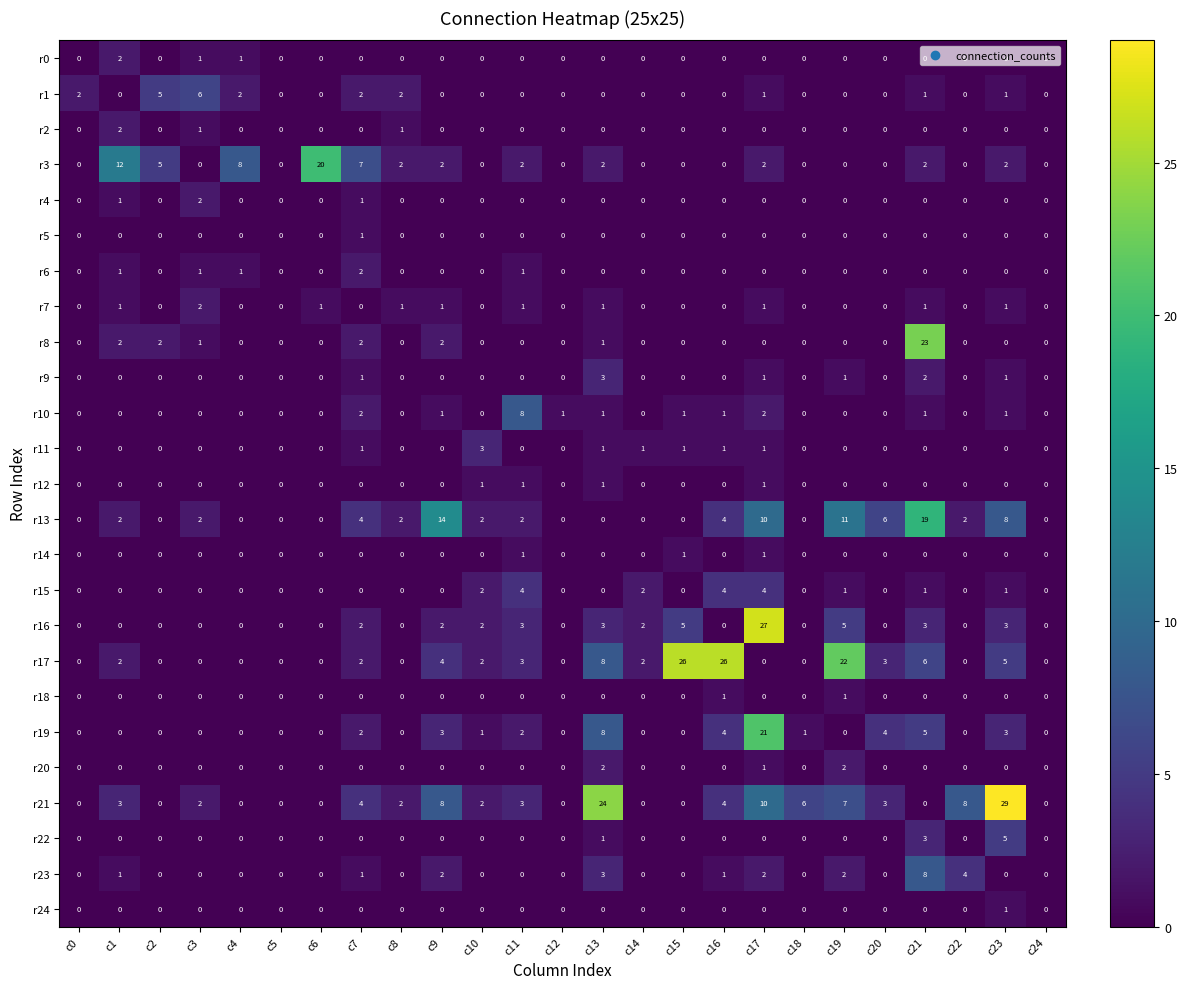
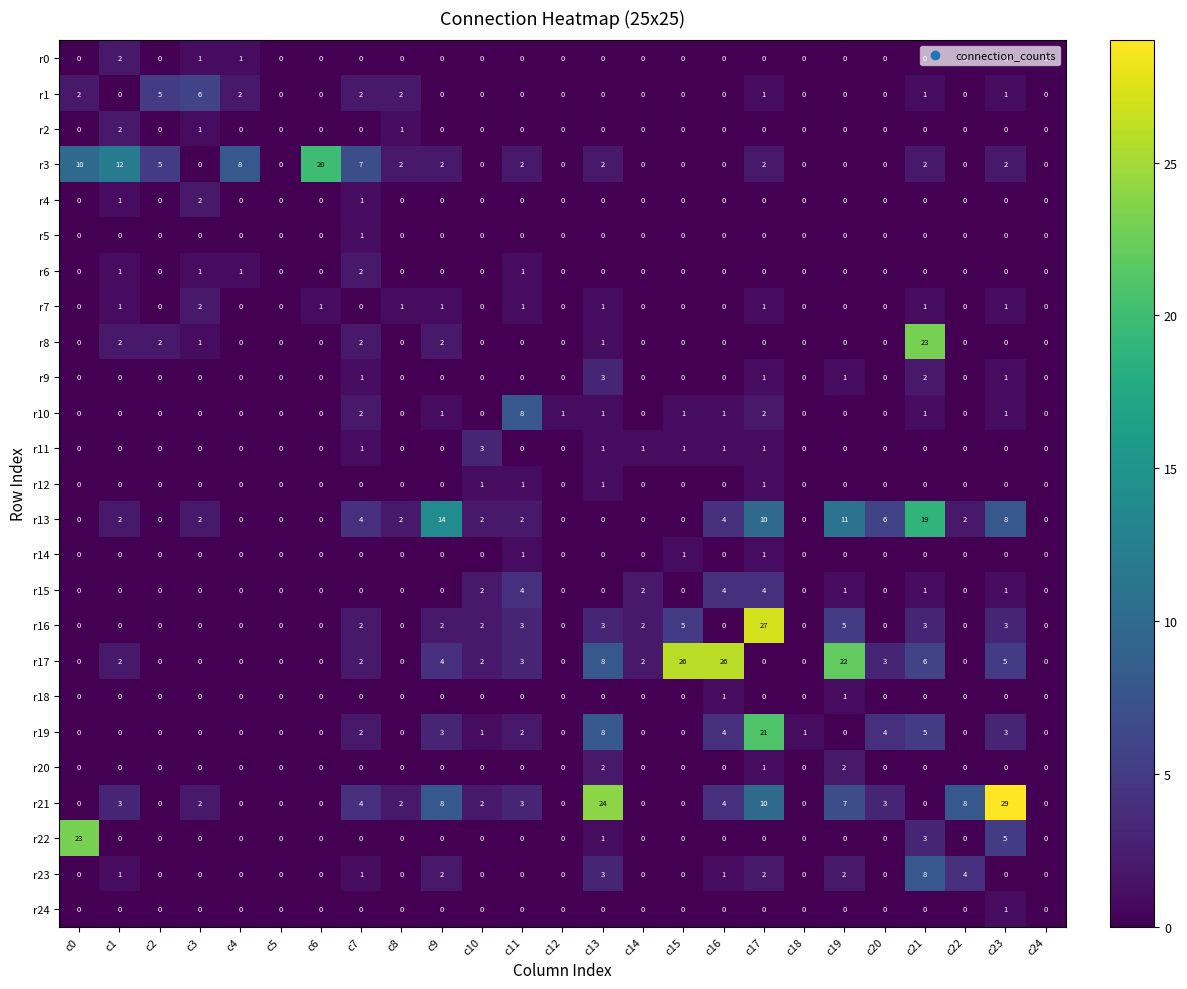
  {
    "r3": {
-     "c0": 0,
+     "c0": 10,
      "c1": 12,
      "c2": 5,
      "c3": 0,
      "c4": 8,
      "c5": 0,
      "c6": 20,
      "c7": 7,
      "c8": 2,
      "c9": 2,
      "c10": 0,
      "c11": 2,
      "c12": 0,
      "c13": 2,
      "c14": 0,
      "c15": 0,
      "c16": 0,
      "c17": 2,
      "c18": 0,
      "c19": 0,
      "c20": 0,
      "c21": 2,
      "c22": 0,
      "c23": 2,
      "c24": 0
    },
    "r21": {
      "c0": 0,
      "c1": 3,
      "c2": 0,
      "c3": 2,
      "c4": 0,
      "c5": 0,
      "c6": 0,
      "c7": 4,
      "c8": 2,
      "c9": 8,
      "c10": 2,
      "c11": 3,
      "c12": 0,
      "c13": 24,
      "c14": 0,
      "c15": 0,
      "c16": 4,
      "c17": 10,
-     "c18": 6,
+     "c18": 0,
      "c19": 7,
      "c20": 3,
      "c21": 0,
      "c22": 8,
      "c23": 29,
      "c24": 0
    },
    "r22": {
-     "c0": 0,
+     "c0": 23,
      "c1": 0,
      "c2": 0,
      "c3": 0,
      "c4": 0,
      "c5": 0,
      "c6": 0,
      "c7": 0,
      "c8": 0,
      "c9": 0,
      "c10": 0,
      "c11": 0,
      "c12": 0,
      "c13": 1,
      "c14": 0,
      "c15": 0,
      "c16": 0,
      "c17": 0,
      "c18": 0,
      "c19": 0,
      "c20": 0,
      "c21": 3,
      "c22": 0,
      "c23": 5,
      "c24": 0
    }
  }
